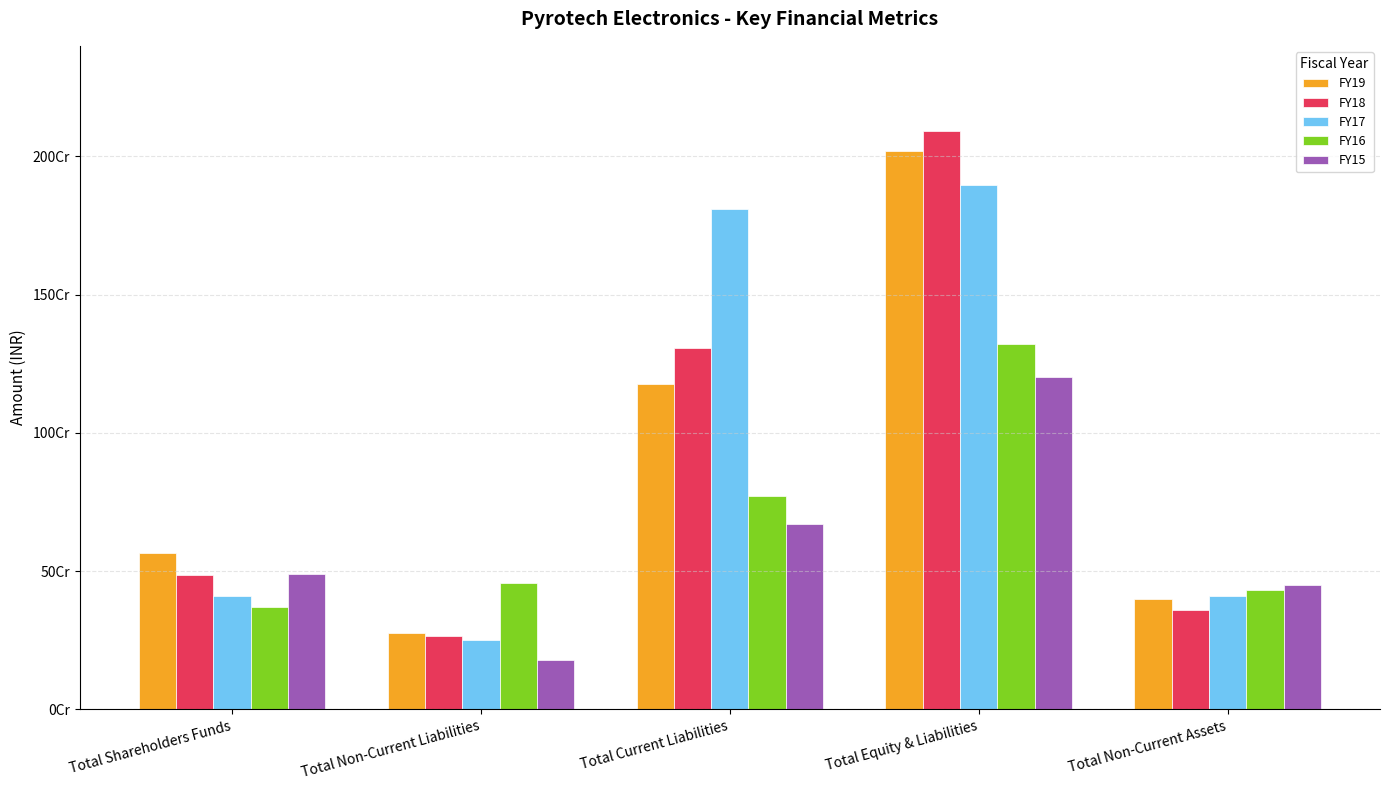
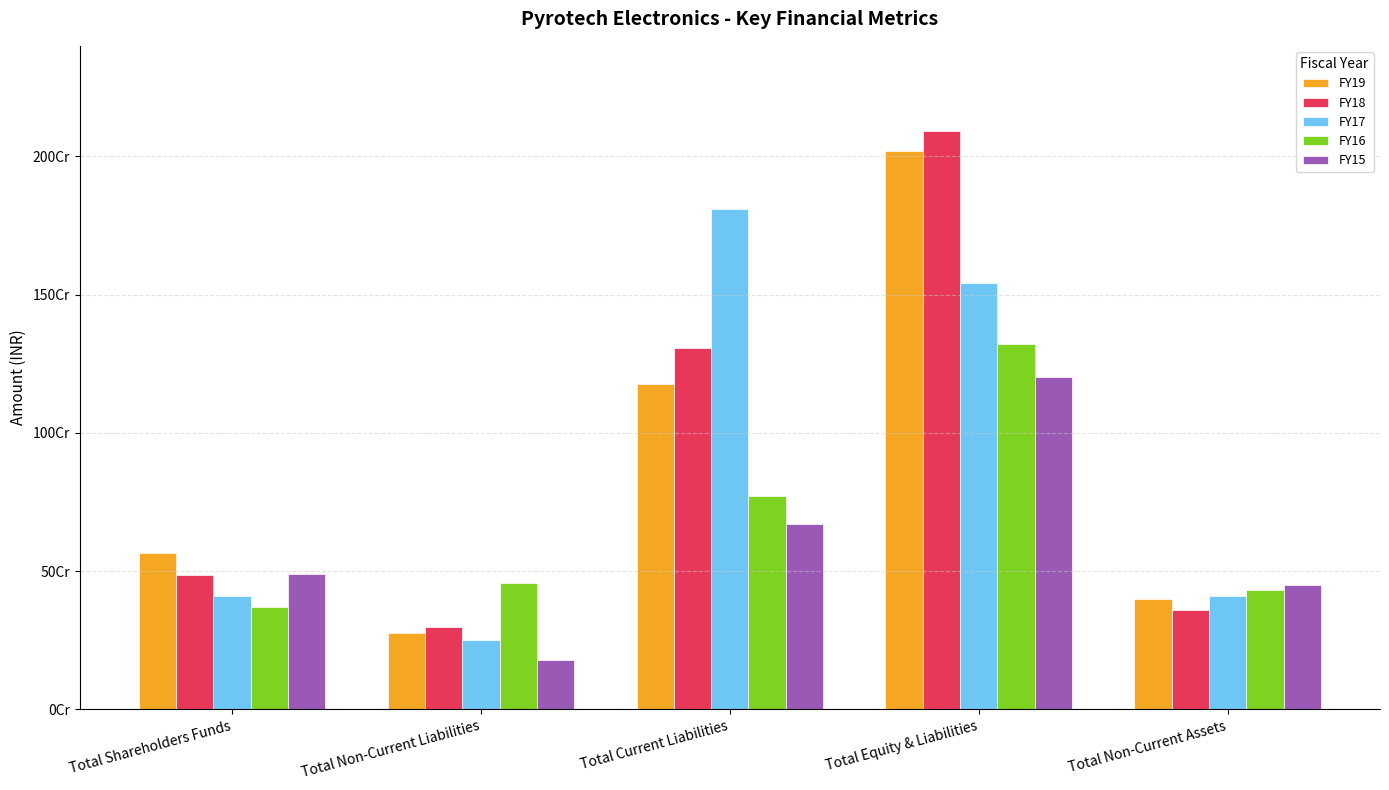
  {
    "FY19": {
      "Total Shareholders Funds": "57Cr",
      "Total Non-Current Liabilities": "27Cr",
      "Total Current Liabilities": "118Cr",
      "Total Equity & Liabilities": "202Cr",
      "Total Non-Current Assets": "40Cr"
    },
    "FY18": {
      "Total Shareholders Funds": "49Cr",
-     "Total Non-Current Liabilities": "27Cr",
+     "Total Non-Current Liabilities": "30Cr",
      "Total Current Liabilities": "131Cr",
      "Total Equity & Liabilities": "209Cr",
      "Total Non-Current Assets": "36Cr"
    },
    "FY17": {
      "Total Shareholders Funds": "41Cr",
      "Total Non-Current Liabilities": "25Cr",
      "Total Current Liabilities": "181Cr",
-     "Total Equity & Liabilities": "190Cr",
+     "Total Equity & Liabilities": "154Cr",
      "Total Non-Current Assets": "41Cr"
    },
    "FY16": {
      "Total Shareholders Funds": "37Cr",
      "Total Non-Current Liabilities": "46Cr",
      "Total Current Liabilities": "77Cr",
      "Total Equity & Liabilities": "132Cr",
      "Total Non-Current Assets": "43Cr"
    },
    "FY15": {
      "Total Shareholders Funds": "49Cr",
      "Total Non-Current Liabilities": "18Cr",
      "Total Current Liabilities": "67Cr",
      "Total Equity & Liabilities": "120Cr",
      "Total Non-Current Assets": "45Cr"
    }
  }
